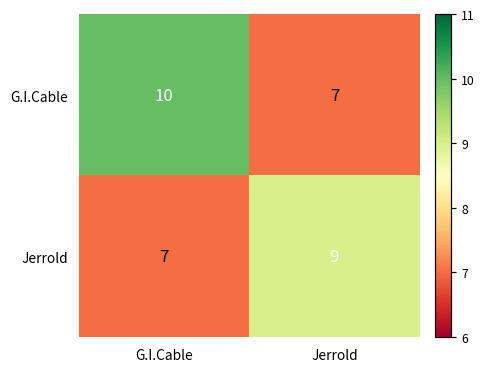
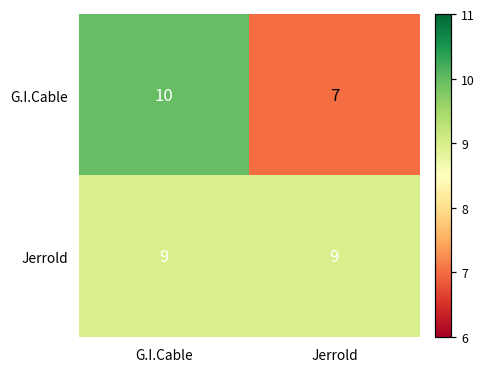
  {
    "G.I.Cable": {
      "G.I.Cable": 10,
      "Jerrold": 7
    },
    "Jerrold": {
-     "G.I.Cable": 7,
+     "G.I.Cable": 9,
      "Jerrold": 9
    }
  }
